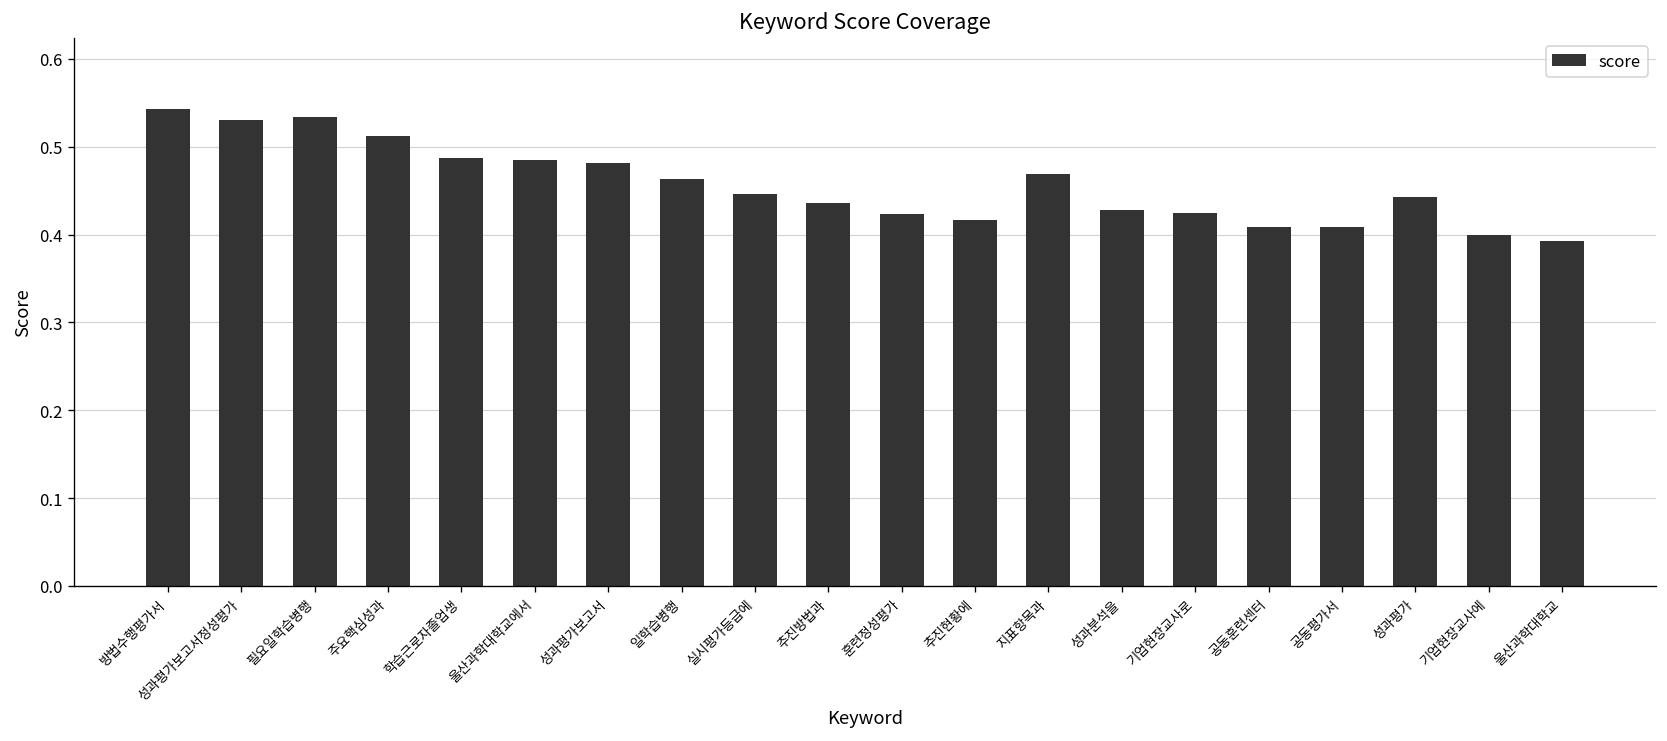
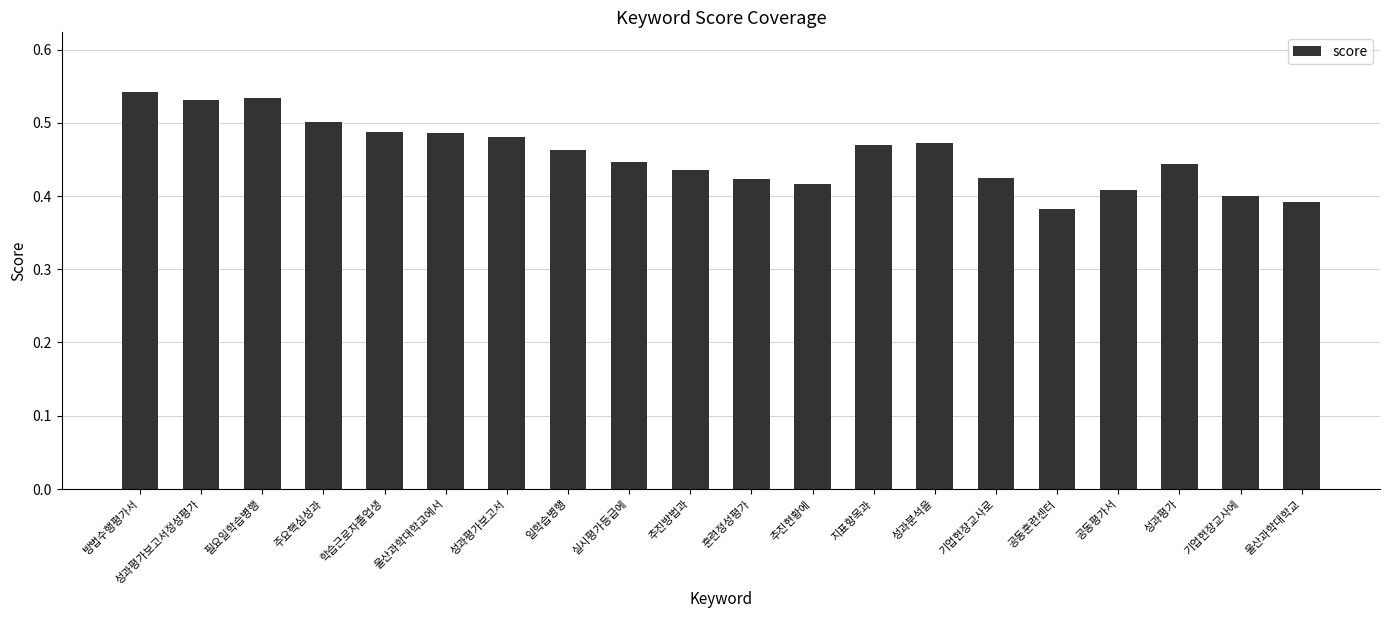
  {
    "방법수행평가서": 0.54,
    "성과평가보고서정성평가": 0.53,
    "필요일학습병행": 0.53,
-   "주요핵심성과": 0.51,
+   "주요핵심성과": 0.50,
    "학습근로자졸업생": 0.49,
    "울산과학대학교에서": 0.49,
    "성과평가보고서": 0.48,
    "일학습병행": 0.46,
    "실시평가등급에": 0.45,
    "추진방법과": 0.44,
    "훈련정성평가": 0.42,
    "추진현황에": 0.42,
    "지표항목과": 0.47,
-   "성과분석을": 0.43,
+   "성과분석을": 0.47,
    "기업현장교사로": 0.42,
-   "공동훈련센터": 0.41,
+   "공동훈련센터": 0.38,
    "공동평가서": 0.41,
    "성과평가": 0.44,
    "기업현장교사에": 0.40,
    "울산과학대학교": 0.39
  }
